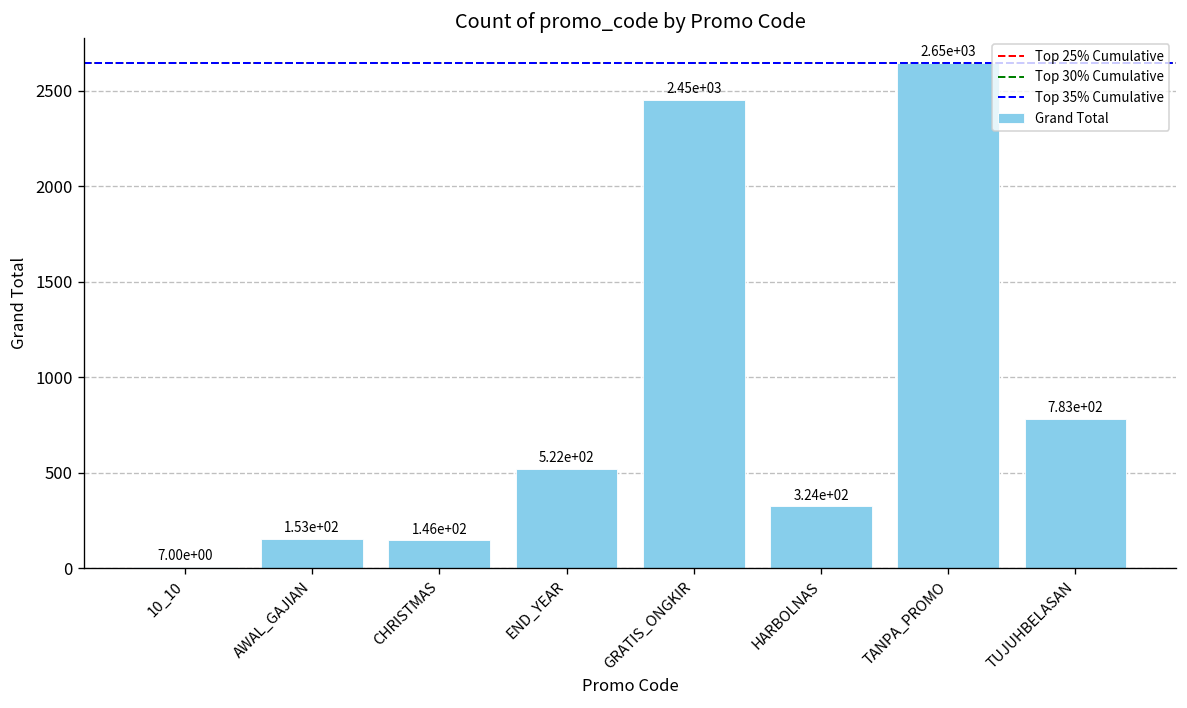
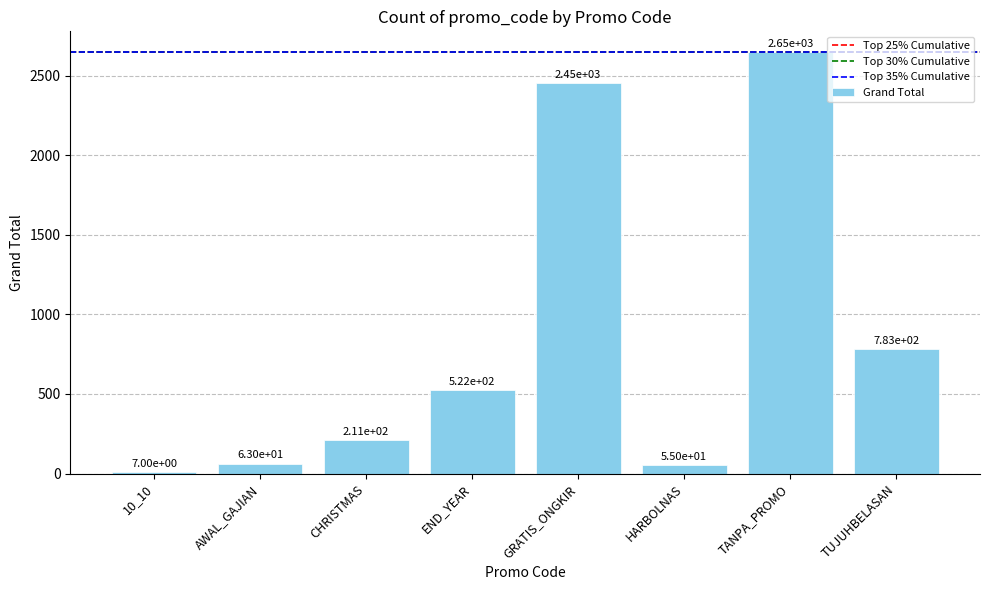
  {
    "10_10": "7.00e+00",
-   "AWAL_GAJIAN": "1.53e+02",
-   "CHRISTMAS": "1.46e+02",
+   "AWAL_GAJIAN": "6.30e+01",
+   "CHRISTMAS": "2.11e+02",
    "END_YEAR": "5.22e+02",
-   "HARBOLNAS": "3.24e+02",
+   "HARBOLNAS": "5.50e+01",
    "TUJUHBELASAN": "7.83e+02"
  }
